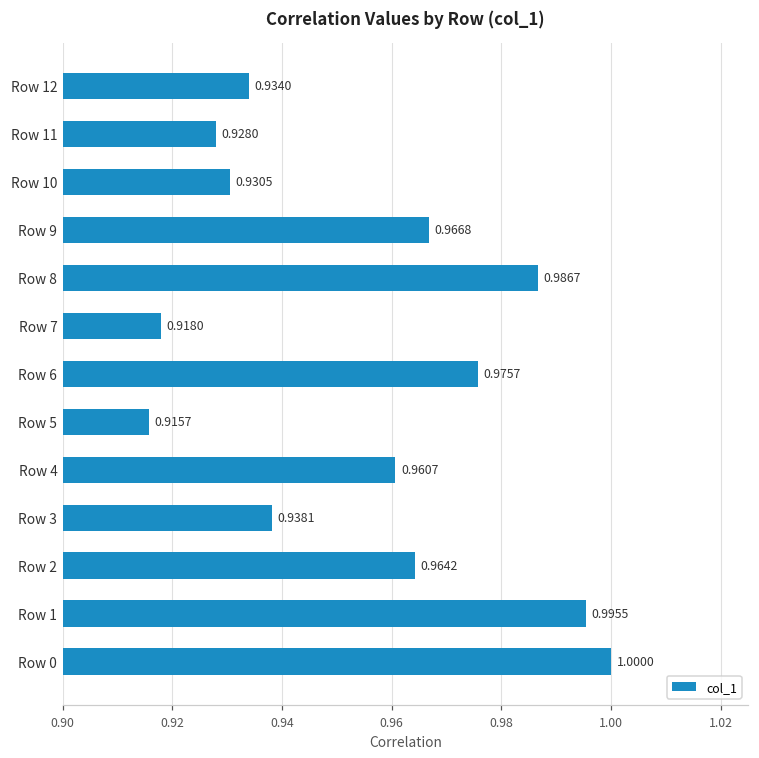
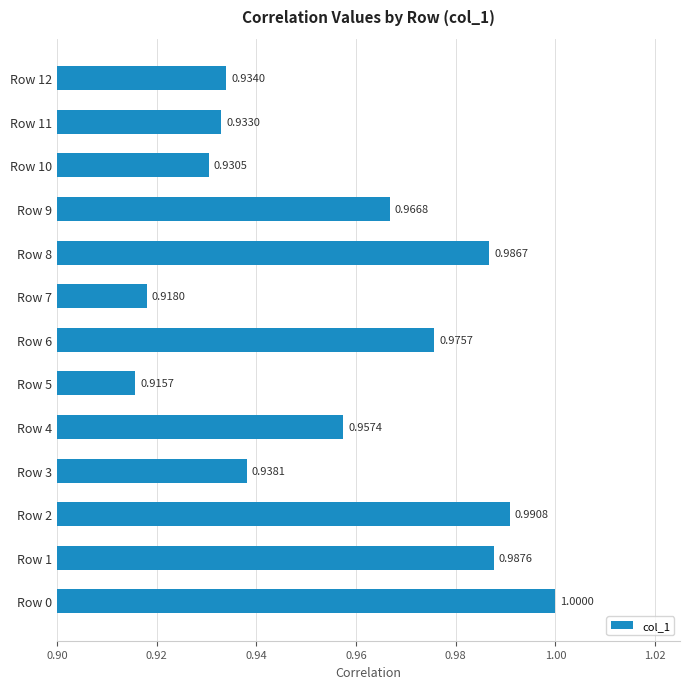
  {
    "Row 12": 0.9340,
-   "Row 11": 0.9280,
+   "Row 11": 0.9330,
    "Row 10": 0.9305,
    "Row 9": 0.9668,
    "Row 8": 0.9867,
    "Row 7": 0.9180,
    "Row 6": 0.9757,
    "Row 5": 0.9157,
-   "Row 4": 0.9607,
+   "Row 4": 0.9574,
    "Row 3": 0.9381,
-   "Row 2": 0.9642,
-   "Row 1": 0.9955,
+   "Row 2": 0.9908,
+   "Row 1": 0.9876,
    "Row 0": 1.0000
  }
